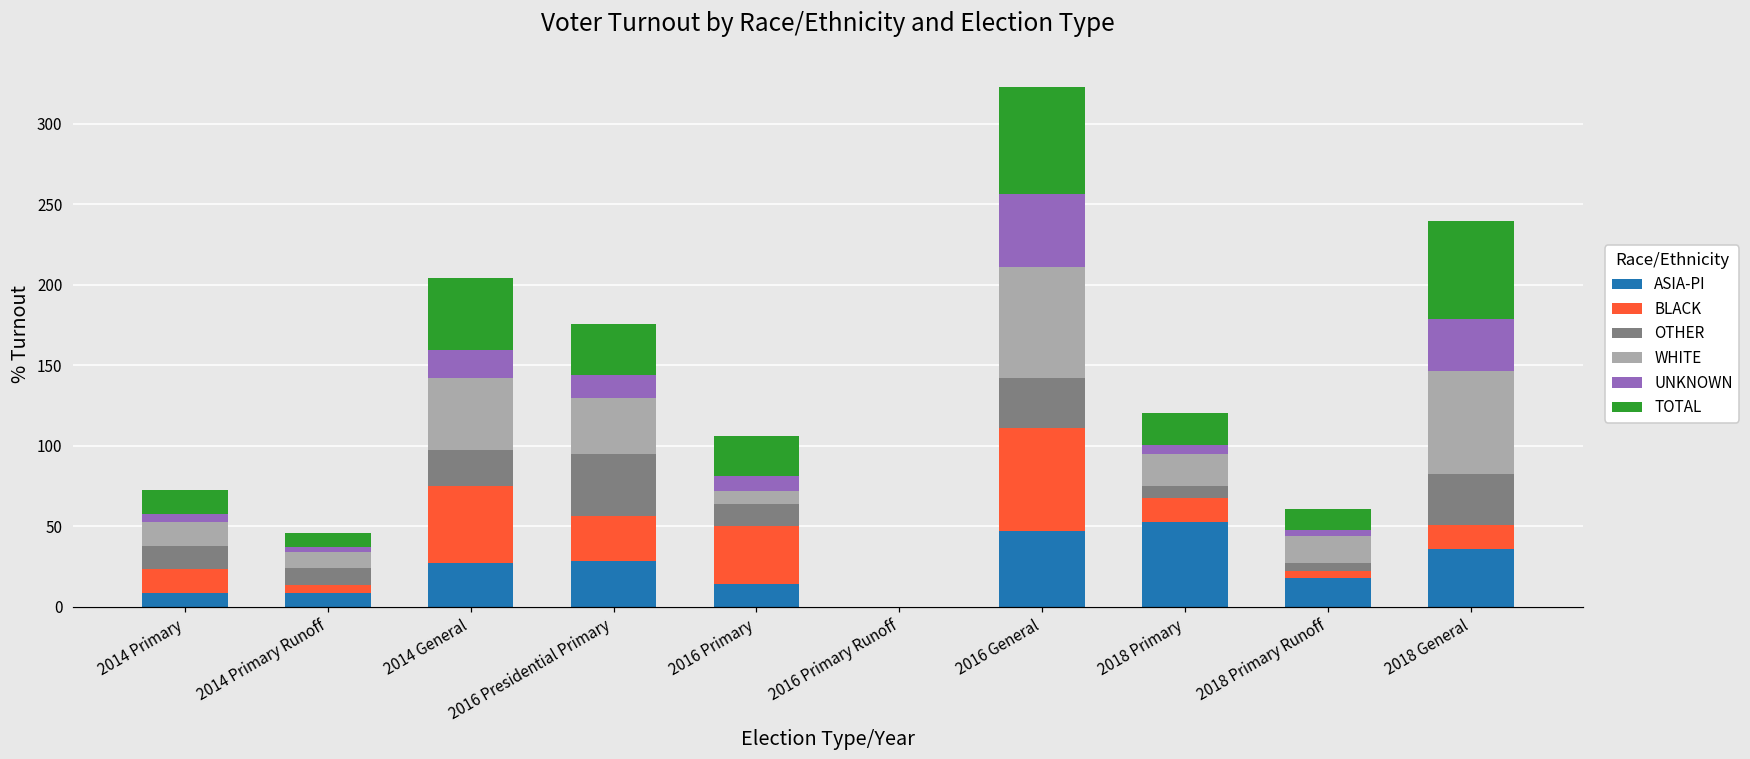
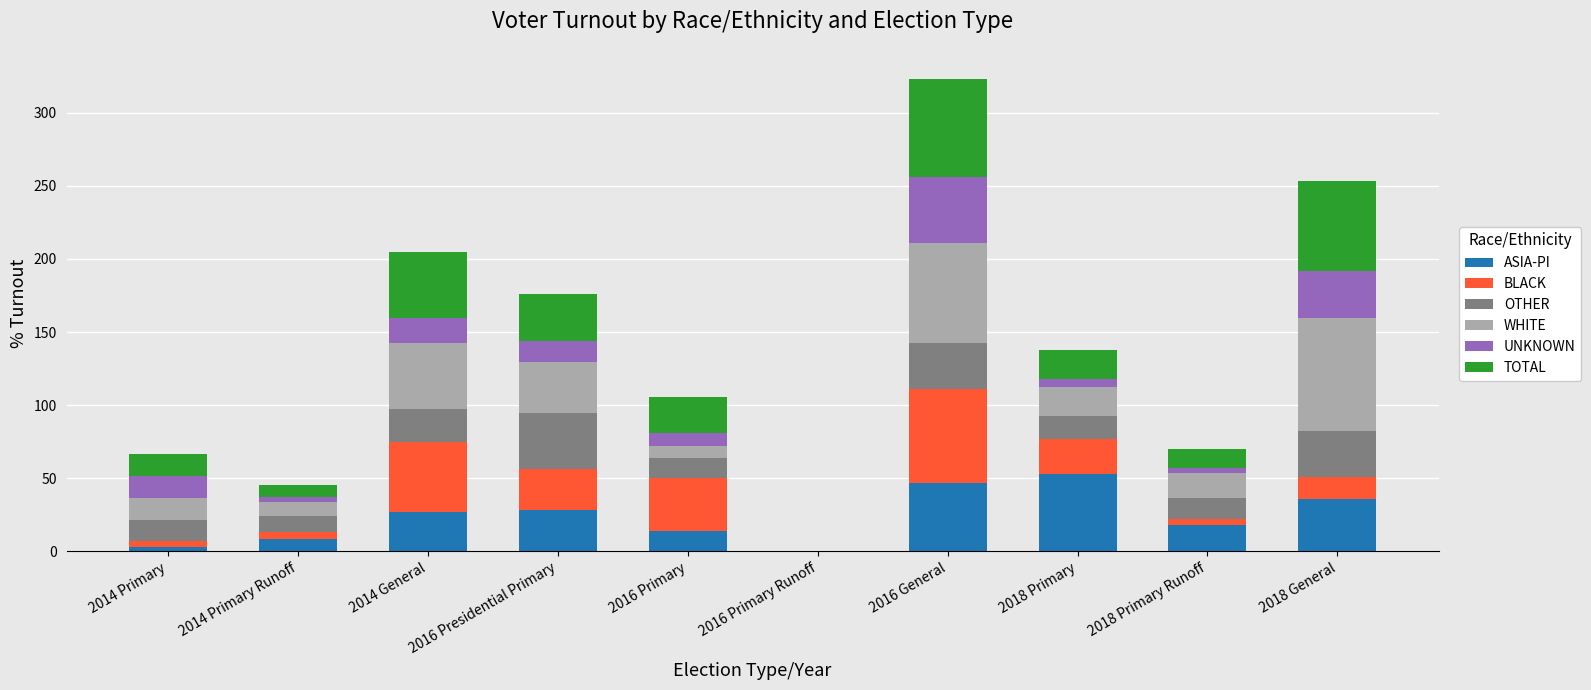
  {
    "ASIA-PI": {
-     "2014 Primary": 8,
+     "2014 Primary": 3,
      "2014 Primary Runoff": 8,
      "2014 General": 27,
      "2016 Presidential Primary": 29,
      "2016 Primary": 14,
      "2016 Primary Runoff": 0,
      "2016 General": 47,
      "2018 Primary": 53,
      "2018 Primary Runoff": 18,
      "2018 General": 36
    },
    "BLACK": {
-     "2014 Primary": 15,
+     "2014 Primary": 4,
      "2014 Primary Runoff": 5,
      "2014 General": 48,
      "2016 Presidential Primary": 28,
      "2016 Primary": 36,
      "2016 Primary Runoff": 0,
      "2016 General": 64,
-     "2018 Primary": 15,
+     "2018 Primary": 24,
      "2018 Primary Runoff": 4,
      "2018 General": 15
    },
    "OTHER": {
      "2014 Primary": 14,
      "2014 Primary Runoff": 11,
      "2014 General": 22,
      "2016 Presidential Primary": 39,
      "2016 Primary": 13,
      "2016 Primary Runoff": 0,
      "2016 General": 31,
-     "2018 Primary": 8,
-     "2018 Primary Runoff": 5,
+     "2018 Primary": 16,
+     "2018 Primary Runoff": 14,
      "2018 General": 32
    },
    "WHITE": {
      "2014 Primary": 15,
      "2014 Primary Runoff": 10,
      "2014 General": 45,
      "2016 Presidential Primary": 35,
      "2016 Primary": 8,
      "2016 Primary Runoff": 0,
      "2016 General": 69,
      "2018 Primary": 20,
      "2018 Primary Runoff": 17,
-     "2018 General": 64
+     "2018 General": 77
    },
    "UNKNOWN": {
-     "2014 Primary": 5,
+     "2014 Primary": 15,
      "2014 Primary Runoff": 3,
      "2014 General": 18,
      "2016 Presidential Primary": 14,
      "2016 Primary": 9,
      "2016 Primary Runoff": 0,
      "2016 General": 45,
      "2018 Primary": 5,
      "2018 Primary Runoff": 3,
      "2018 General": 32
    },
    "TOTAL": {
      "2014 Primary": 15,
      "2014 Primary Runoff": 9,
      "2014 General": 45,
      "2016 Presidential Primary": 32,
      "2016 Primary": 25,
      "2016 Primary Runoff": 0,
      "2016 General": 66,
      "2018 Primary": 20,
      "2018 Primary Runoff": 13,
      "2018 General": 61
    }
  }
